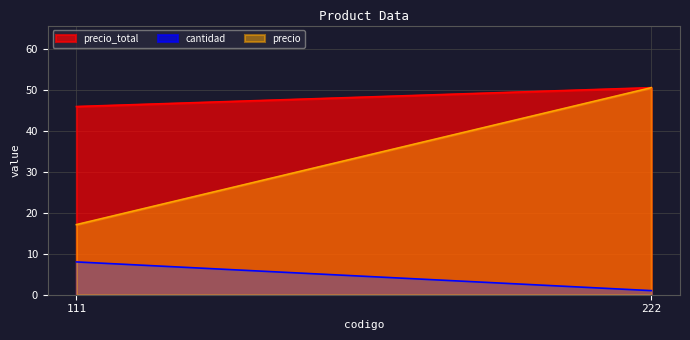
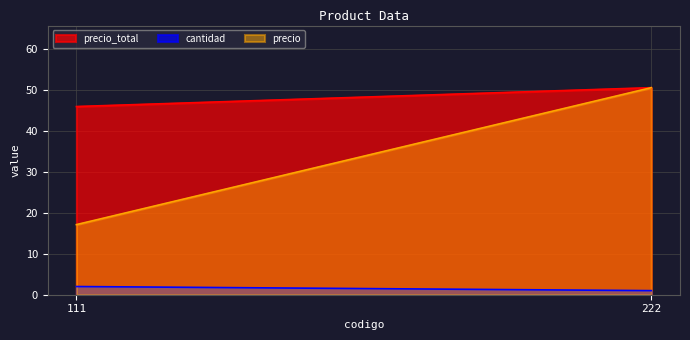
  {
    "precio_total": {
      "111": 46
    },
    "cantidad": {
-     "111": 8,
+     "111": 2,
      "222": 1
    },
    "precio": {
      "111": 17
    }
  }
